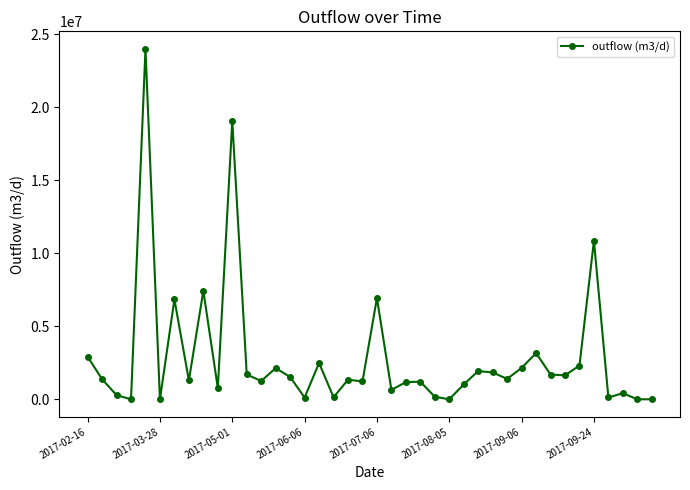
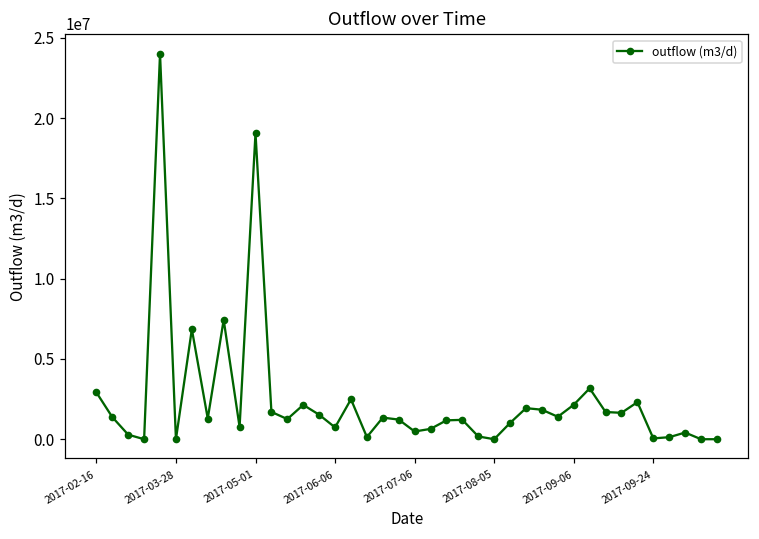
  {
    "2017-02-16": 2900000,
    "2017-03-28": 0,
    "2017-05-01": 19100000,
-   "2017-06-06": 100000,
-   "2017-07-06": 6900000,
+   "2017-06-06": 700000,
+   "2017-07-06": 500000,
    "2017-08-05": 0,
    "2017-09-06": 2100000,
-   "2017-09-24": 10900000
+   "2017-09-24": 100000
  }
